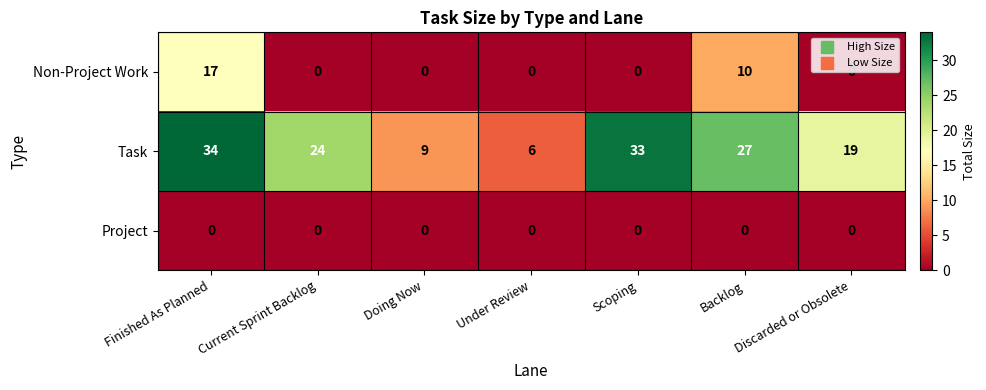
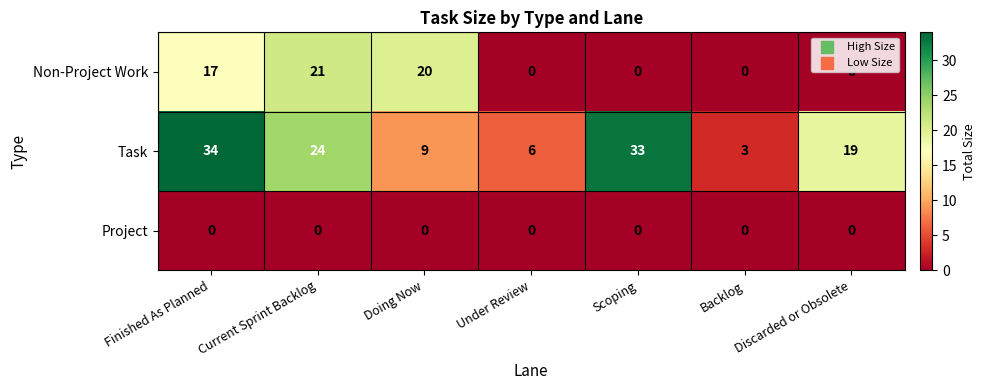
  {
    "Non-Project Work": {
      "Finished As Planned": 17,
-     "Current Sprint Backlog": 0,
-     "Doing Now": 0,
+     "Current Sprint Backlog": 21,
+     "Doing Now": 20,
      "Under Review": 0,
      "Scoping": 0,
-     "Backlog": 10
+     "Backlog": 0
    },
    "Task": {
      "Finished As Planned": 34,
      "Current Sprint Backlog": 24,
      "Doing Now": 9,
      "Under Review": 6,
      "Scoping": 33,
-     "Backlog": 27,
+     "Backlog": 3,
      "Discarded or Obsolete": 19
    },
    "Project": {
      "Finished As Planned": 0,
      "Current Sprint Backlog": 0,
      "Doing Now": 0,
      "Under Review": 0,
      "Scoping": 0,
      "Backlog": 0,
      "Discarded or Obsolete": 0
    }
  }
